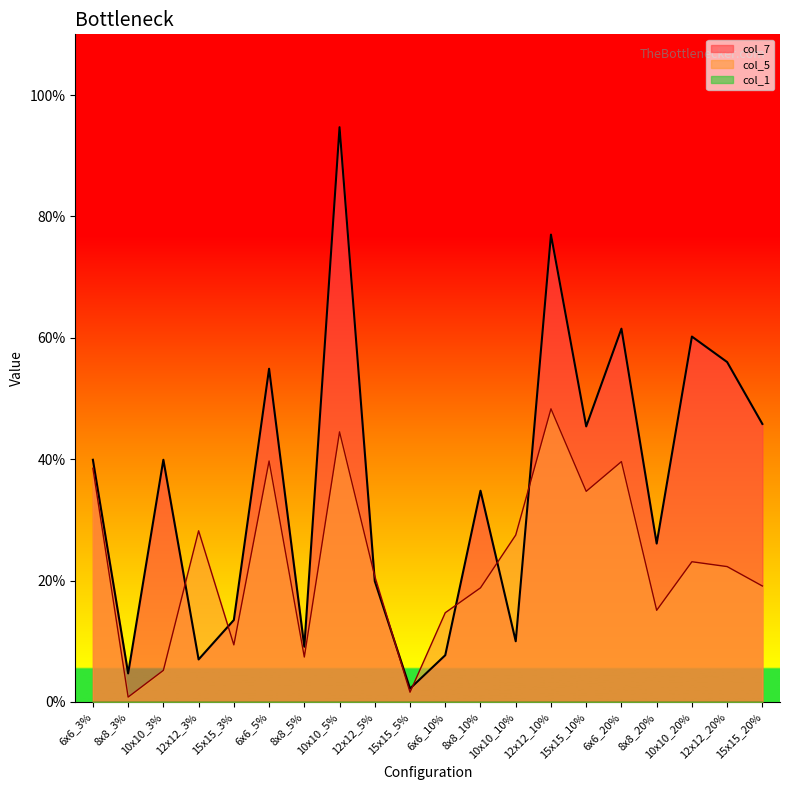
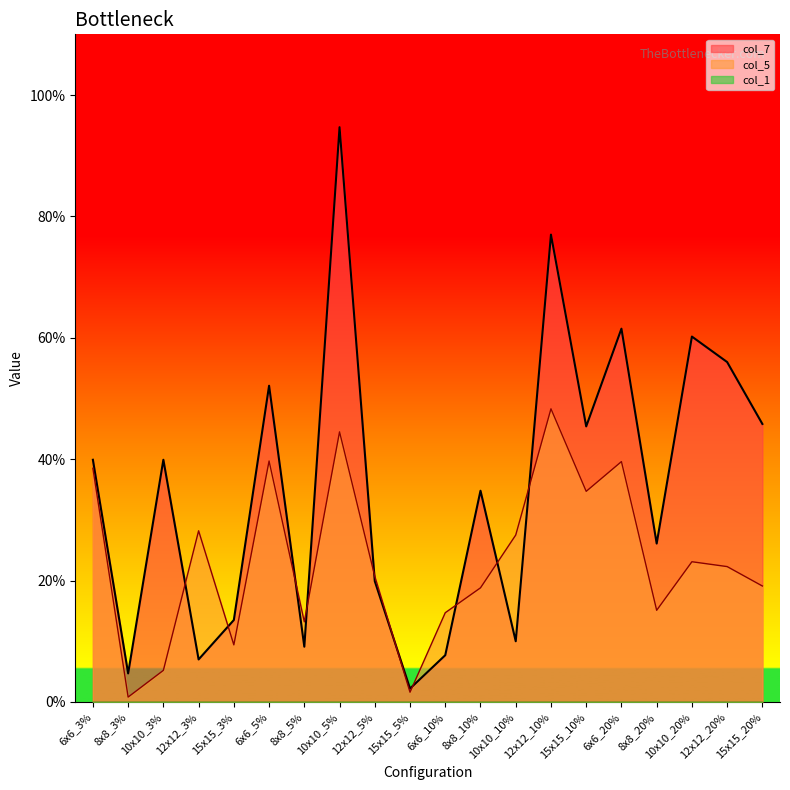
  {
    "col_7": {
      "6x6_3%": "40%",
      "8x8_3%": "5%",
      "10x10_3%": "40%",
      "12x12_3%": "7%",
      "15x15_3%": "14%",
-     "6x6_5%": "55%",
+     "6x6_5%": "52%",
      "8x8_5%": "9%",
      "10x10_5%": "95%",
      "12x12_5%": "20%",
      "15x15_5%": "2%",
      "6x6_10%": "8%",
      "8x8_10%": "35%",
      "10x10_10%": "10%",
      "12x12_10%": "77%",
      "15x15_10%": "45%",
      "6x6_20%": "62%",
      "8x8_20%": "26%",
      "10x10_20%": "60%",
      "12x12_20%": "56%",
      "15x15_20%": "46%"
    },
    "col_5": {
      "6x6_3%": "39%",
      "8x8_3%": "1%",
      "10x10_3%": "5%",
      "12x12_3%": "28%",
      "15x15_3%": "9%",
      "6x6_5%": "40%",
-     "8x8_5%": "7%",
+     "8x8_5%": "13%",
      "10x10_5%": "45%",
      "12x12_5%": "21%",
      "15x15_5%": "2%",
      "6x6_10%": "15%",
      "8x8_10%": "19%",
      "10x10_10%": "28%",
      "12x12_10%": "48%",
      "15x15_10%": "35%",
      "6x6_20%": "40%",
      "8x8_20%": "15%",
      "10x10_20%": "23%",
      "12x12_20%": "22%",
      "15x15_20%": "19%"
    },
    "col_1": {
      "6x6_3%": "0%",
      "8x8_3%": "0%",
      "10x10_3%": "0%",
      "12x12_3%": "0%",
      "15x15_3%": "0%",
      "6x6_5%": "0%",
      "8x8_5%": "0%",
      "10x10_5%": "0%",
      "12x12_5%": "0%",
      "15x15_5%": "0%",
      "6x6_10%": "0%",
      "8x8_10%": "0%",
      "10x10_10%": "0%",
      "12x12_10%": "0%",
      "15x15_10%": "0%",
      "6x6_20%": "0%",
      "8x8_20%": "0%",
      "10x10_20%": "0%",
      "12x12_20%": "0%",
      "15x15_20%": "0%"
    }
  }
